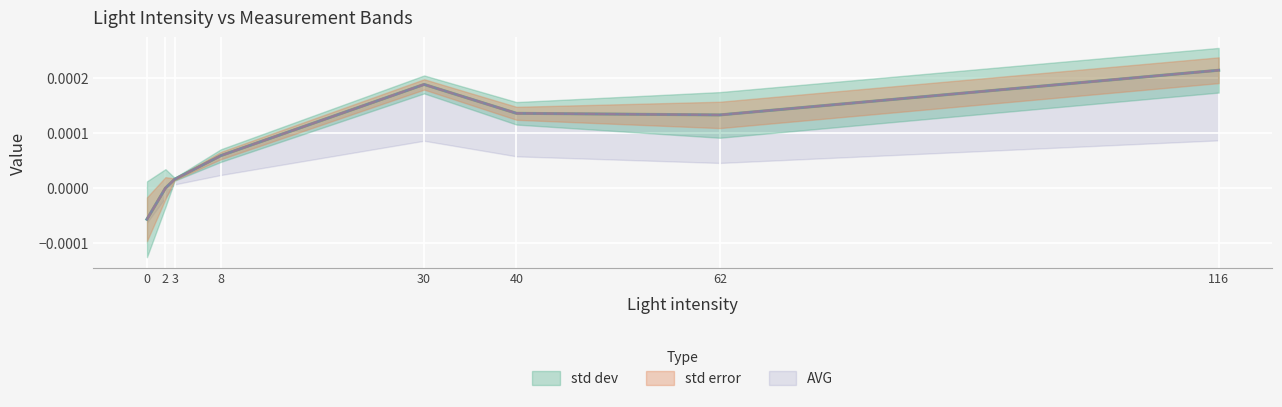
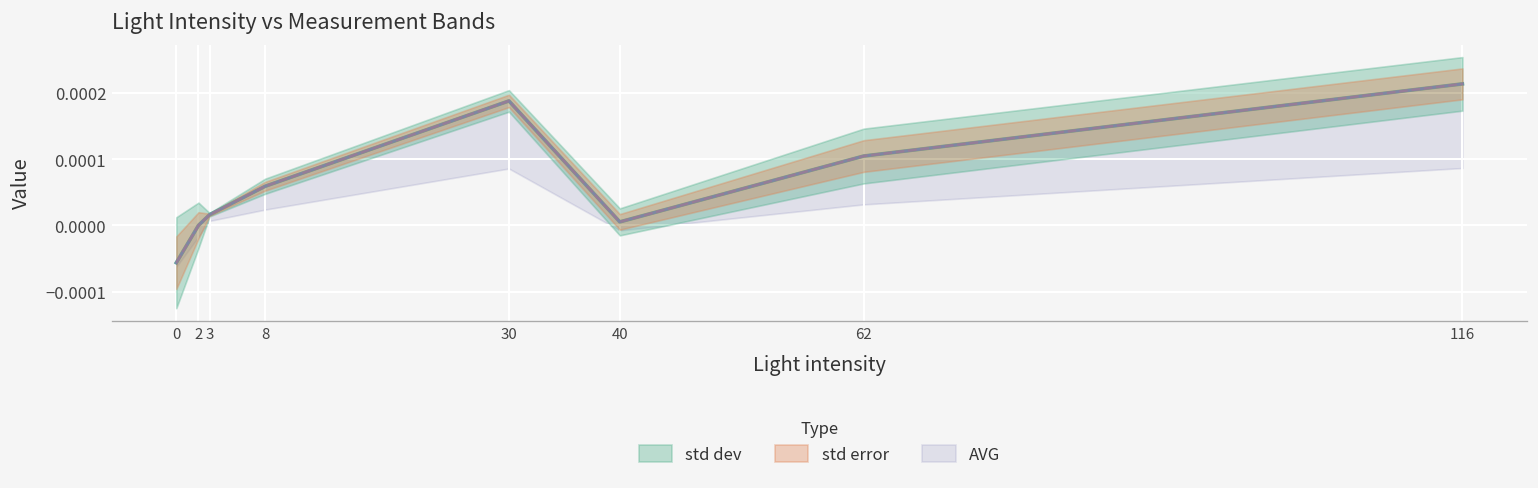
  {
    "AVG": {
      "0": -0.00006,
      "2": 0.00000,
      "8": 0.00006,
      "30": 0.00019,
-     "40": 0.00014,
-     "62": 0.00013,
+     "40": 0.00001,
+     "62": 0.00010,
      "116": 0.00021
    }
  }
